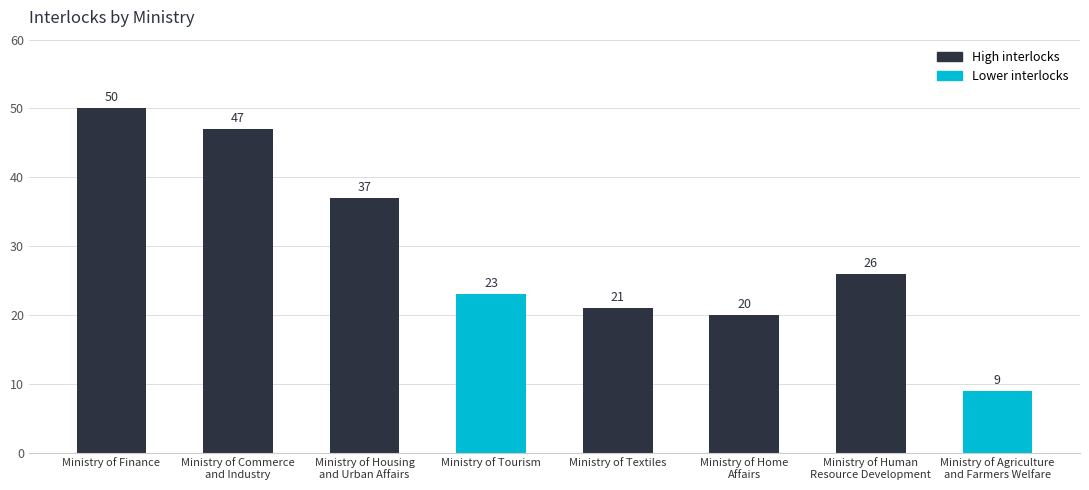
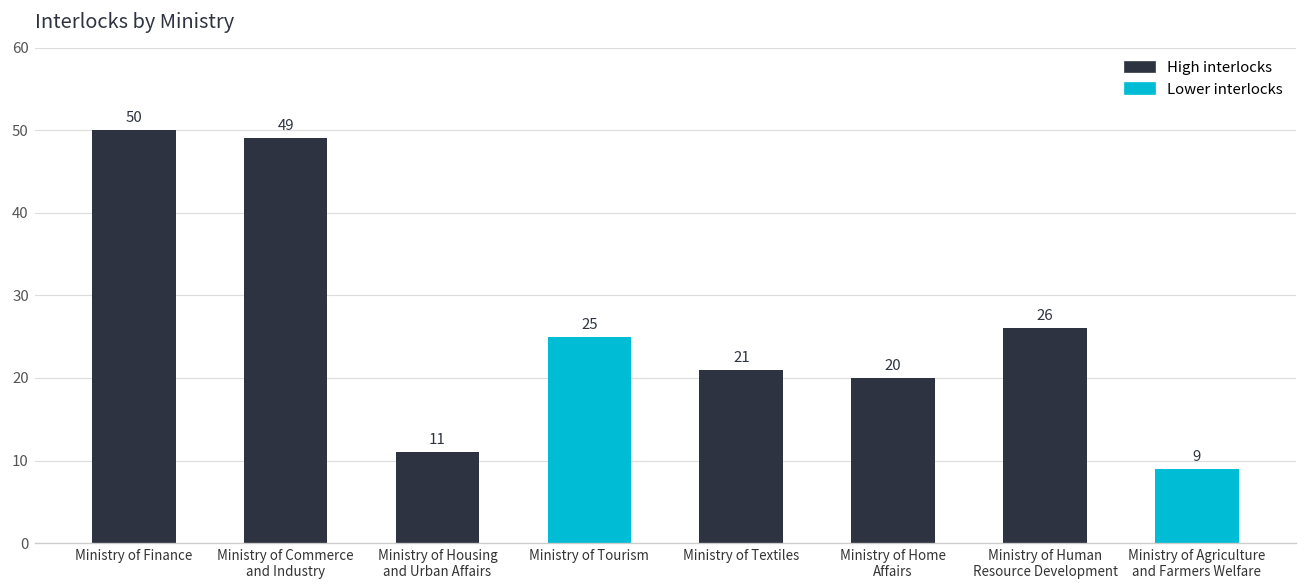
  {
    "Ministry of Finance": 50,
-   "Ministry of Commerce and Industry": 47,
-   "Ministry of Housing and Urban Affairs": 37,
-   "Ministry of Tourism": 23,
+   "Ministry of Commerce and Industry": 49,
+   "Ministry of Housing and Urban Affairs": 11,
+   "Ministry of Tourism": 25,
    "Ministry of Textiles": 21,
    "Ministry of Home Affairs": 20,
    "Ministry of Human Resource Development": 26,
    "Ministry of Agriculture and Farmers Welfare": 9
  }
